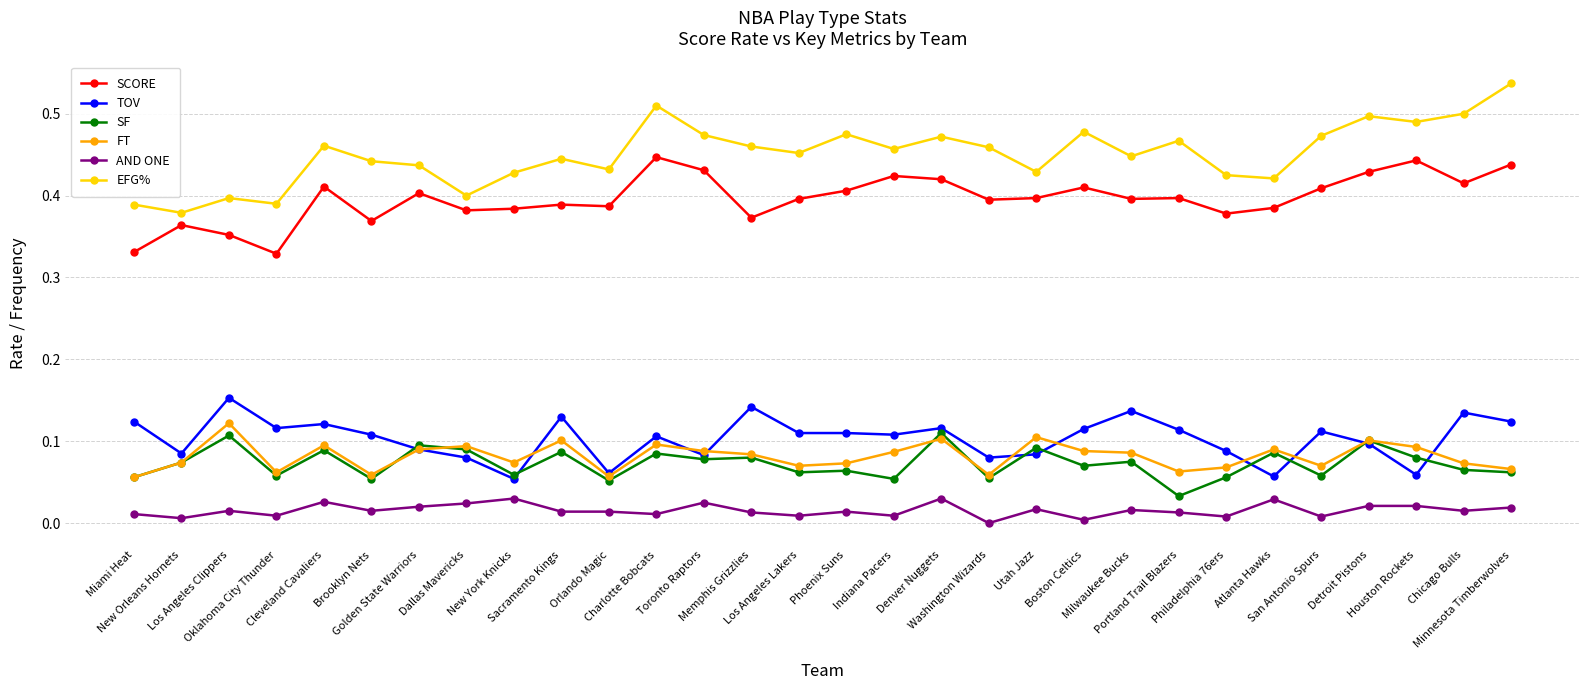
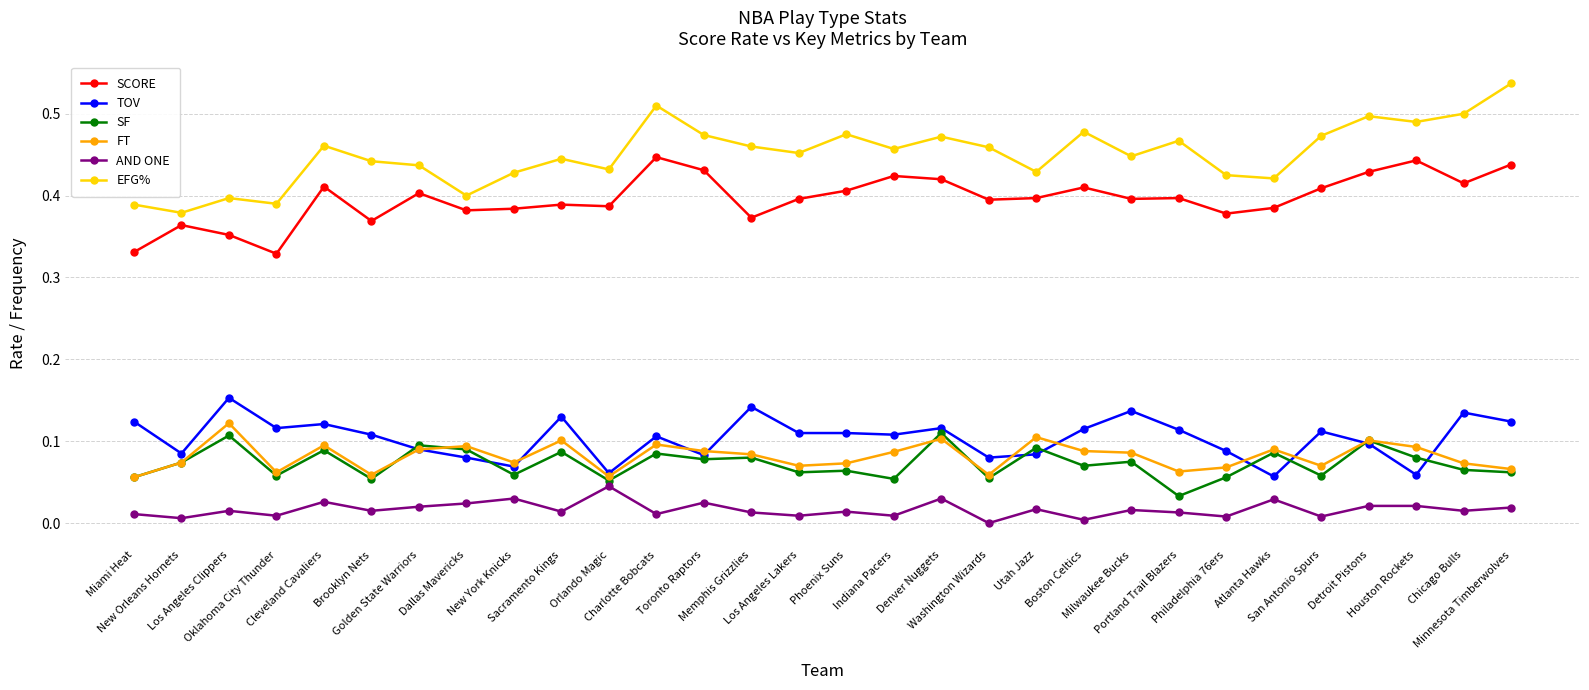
  {
    "SCORE": {
      "Miami Heat": 0.33,
      "New Orleans Hornets": 0.36,
      "Los Angeles Clippers": 0.35,
      "Oklahoma City Thunder": 0.33,
      "Cleveland Cavaliers": 0.41,
      "Brooklyn Nets": 0.37,
      "Golden State Warriors": 0.40,
      "Dallas Mavericks": 0.38,
      "New York Knicks": 0.38,
      "Sacramento Kings": 0.39,
      "Orlando Magic": 0.39,
      "Charlotte Bobcats": 0.45,
      "Toronto Raptors": 0.43,
      "Memphis Grizzlies": 0.37,
      "Los Angeles Lakers": 0.40,
      "Phoenix Suns": 0.41,
      "Indiana Pacers": 0.42,
      "Denver Nuggets": 0.42,
      "Washington Wizards": 0.40,
      "Utah Jazz": 0.40,
      "Boston Celtics": 0.41,
      "Milwaukee Bucks": 0.40,
      "Portland Trail Blazers": 0.40,
      "Philadelphia 76ers": 0.38,
      "Atlanta Hawks": 0.39,
      "San Antonio Spurs": 0.41,
      "Detroit Pistons": 0.43,
      "Houston Rockets": 0.44,
      "Chicago Bulls": 0.42,
      "Minnesota Timberwolves": 0.44
    },
    "TOV": {
      "Miami Heat": 0.12,
      "New Orleans Hornets": 0.09,
      "Los Angeles Clippers": 0.15,
      "Oklahoma City Thunder": 0.12,
      "Cleveland Cavaliers": 0.12,
      "Brooklyn Nets": 0.11,
      "Dallas Mavericks": 0.08,
-     "New York Knicks": 0.05,
+     "New York Knicks": 0.07,
      "Sacramento Kings": 0.13,
      "Orlando Magic": 0.06,
      "Charlotte Bobcats": 0.11,
      "Toronto Raptors": 0.08,
      "Memphis Grizzlies": 0.14,
      "Los Angeles Lakers": 0.11,
      "Phoenix Suns": 0.11,
      "Indiana Pacers": 0.11,
      "Denver Nuggets": 0.12,
      "Washington Wizards": 0.08,
      "Utah Jazz": 0.08,
      "Boston Celtics": 0.12,
      "Milwaukee Bucks": 0.14,
      "Portland Trail Blazers": 0.11,
      "Philadelphia 76ers": 0.09,
      "Atlanta Hawks": 0.06,
      "San Antonio Spurs": 0.11,
      "Detroit Pistons": 0.10,
      "Houston Rockets": 0.06,
      "Chicago Bulls": 0.14,
      "Minnesota Timberwolves": 0.12
    },
    "SF": {
      "Los Angeles Clippers": 0.11,
      "Oklahoma City Thunder": 0.06,
      "Cleveland Cavaliers": 0.09,
      "Brooklyn Nets": 0.05,
      "Golden State Warriors": 0.10,
      "Dallas Mavericks": 0.09,
      "New York Knicks": 0.06,
      "Sacramento Kings": 0.09,
      "Orlando Magic": 0.05,
      "Charlotte Bobcats": 0.09,
      "Toronto Raptors": 0.08,
      "Memphis Grizzlies": 0.08,
      "Los Angeles Lakers": 0.06,
      "Phoenix Suns": 0.06,
      "Indiana Pacers": 0.05,
      "Denver Nuggets": 0.11,
      "Washington Wizards": 0.06,
      "Utah Jazz": 0.09,
      "Boston Celtics": 0.07,
      "Milwaukee Bucks": 0.08,
      "Portland Trail Blazers": 0.03,
      "Philadelphia 76ers": 0.06,
      "Atlanta Hawks": 0.09,
      "San Antonio Spurs": 0.06,
      "Houston Rockets": 0.08,
      "Chicago Bulls": 0.07,
      "Minnesota Timberwolves": 0.06
    },
    "AND ONE": {
      "Miami Heat": 0.01,
      "New Orleans Hornets": 0.01,
      "Los Angeles Clippers": 0.02,
      "Oklahoma City Thunder": 0.01,
      "Cleveland Cavaliers": 0.03,
      "Brooklyn Nets": 0.02,
      "Golden State Warriors": 0.02,
      "Dallas Mavericks": 0.02,
      "New York Knicks": 0.03,
      "Sacramento Kings": 0.01,
-     "Orlando Magic": 0.01,
+     "Orlando Magic": 0.05,
      "Charlotte Bobcats": 0.01,
      "Toronto Raptors": 0.03,
      "Memphis Grizzlies": 0.01,
      "Los Angeles Lakers": 0.01,
      "Phoenix Suns": 0.01,
      "Indiana Pacers": 0.01,
      "Denver Nuggets": 0.03,
      "Washington Wizards": 0.00,
      "Utah Jazz": 0.02,
      "Boston Celtics": 0.00,
      "Milwaukee Bucks": 0.02,
      "Portland Trail Blazers": 0.01,
      "Philadelphia 76ers": 0.01,
      "Atlanta Hawks": 0.03,
      "San Antonio Spurs": 0.01,
      "Detroit Pistons": 0.02,
      "Houston Rockets": 0.02,
      "Chicago Bulls": 0.02,
      "Minnesota Timberwolves": 0.02
    }
  }
